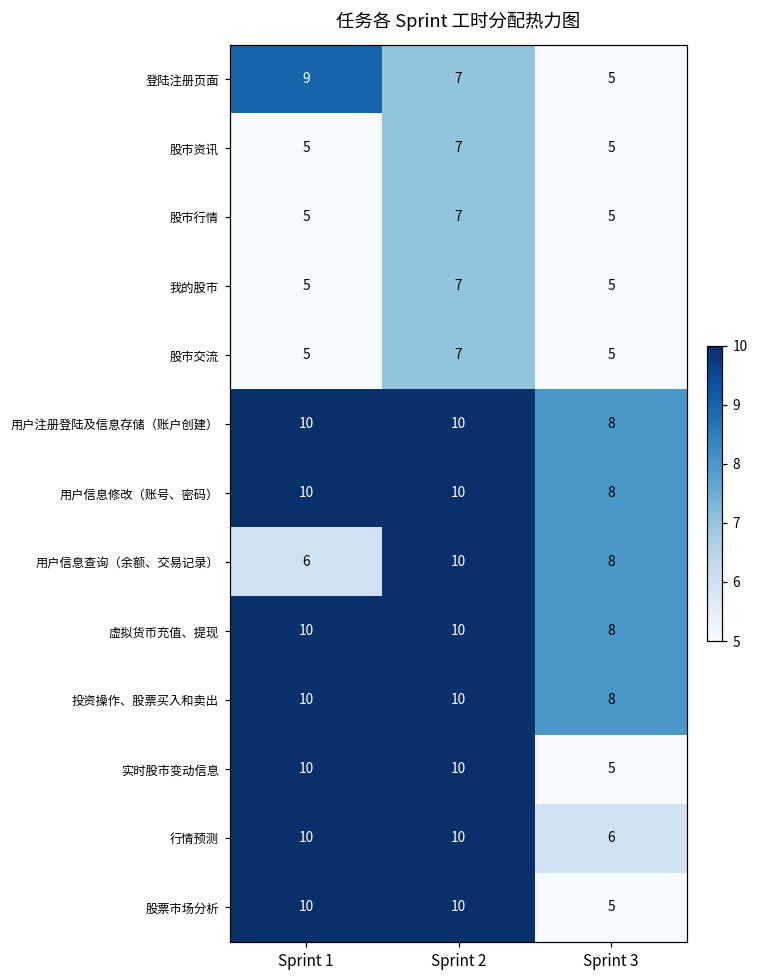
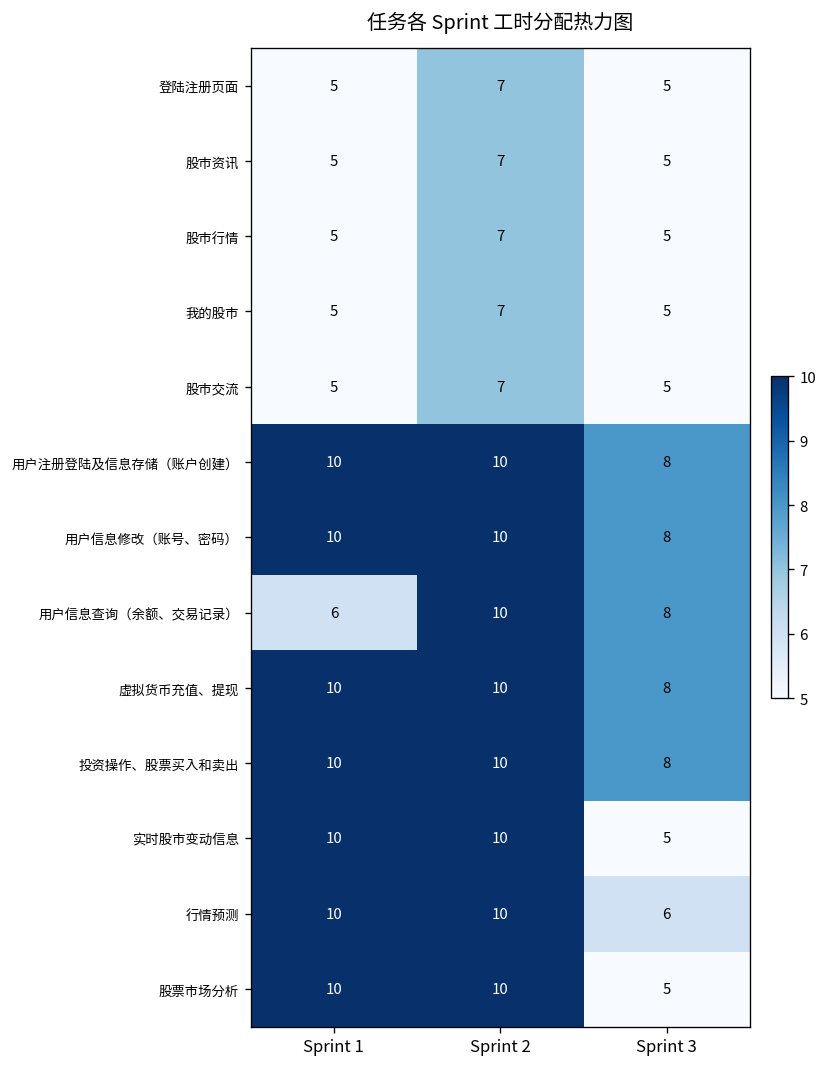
  {
    "登陆注册页面": {
-     "Sprint 1": 9,
+     "Sprint 1": 5,
      "Sprint 2": 7,
      "Sprint 3": 5
    },
    "股市资讯": {
      "Sprint 1": 5,
      "Sprint 2": 7,
      "Sprint 3": 5
    },
    "股市行情": {
      "Sprint 1": 5,
      "Sprint 2": 7,
      "Sprint 3": 5
    },
    "我的股市": {
      "Sprint 1": 5,
      "Sprint 2": 7,
      "Sprint 3": 5
    },
    "股市交流": {
      "Sprint 1": 5,
      "Sprint 2": 7,
      "Sprint 3": 5
    },
    "用户注册登陆及信息存储（账户创建）": {
      "Sprint 1": 10,
      "Sprint 2": 10,
      "Sprint 3": 8
    },
    "用户信息修改（账号、密码）": {
      "Sprint 1": 10,
      "Sprint 2": 10,
      "Sprint 3": 8
    },
    "用户信息查询（余额、交易记录）": {
      "Sprint 1": 6,
      "Sprint 2": 10,
      "Sprint 3": 8
    },
    "虚拟货币充值、提现": {
      "Sprint 1": 10,
      "Sprint 2": 10,
      "Sprint 3": 8
    },
    "投资操作、股票买入和卖出": {
      "Sprint 1": 10,
      "Sprint 2": 10,
      "Sprint 3": 8
    },
    "实时股市变动信息": {
      "Sprint 1": 10,
      "Sprint 2": 10,
      "Sprint 3": 5
    },
    "行情预测": {
      "Sprint 1": 10,
      "Sprint 2": 10,
      "Sprint 3": 6
    },
    "股票市场分析": {
      "Sprint 1": 10,
      "Sprint 2": 10,
      "Sprint 3": 5
    }
  }
